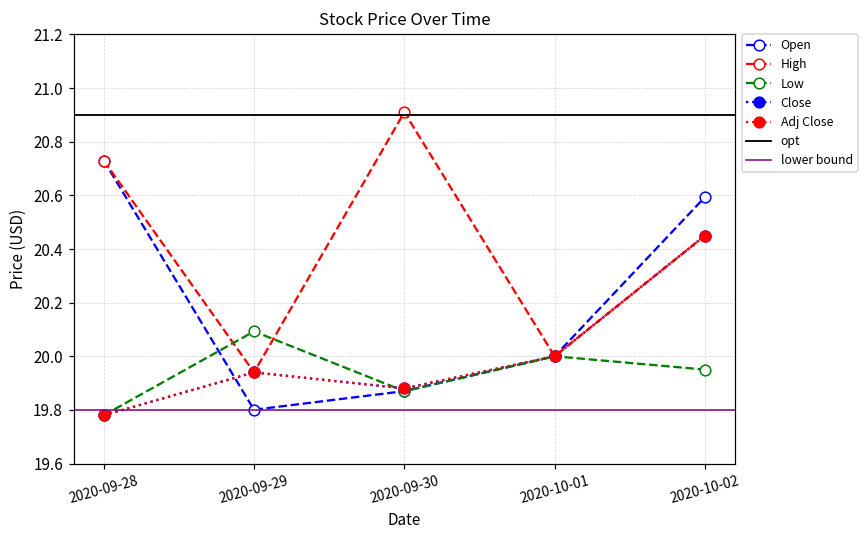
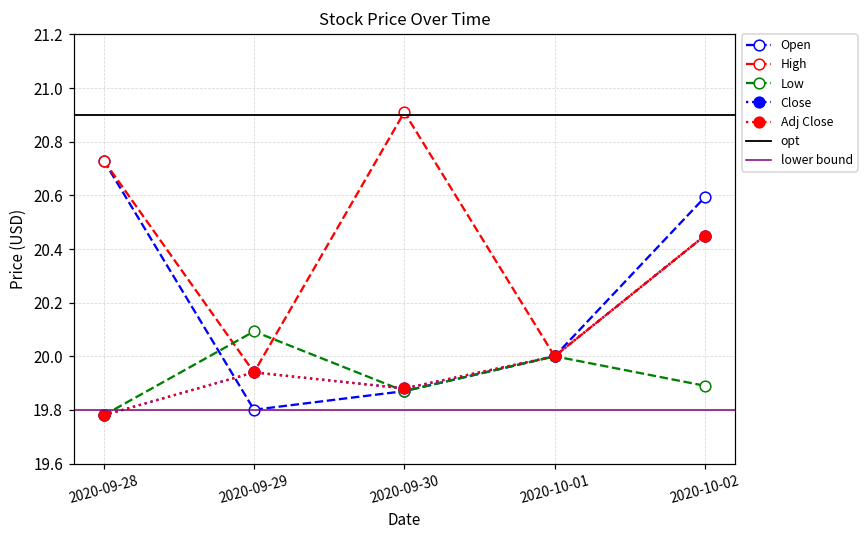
  {
    "Open": {
      "2020-09-29": 19.80,
      "2020-10-02": 20.59
    },
    "Low": {
      "2020-09-29": 20.09,
-     "2020-10-02": 19.95
+     "2020-10-02": 19.89
    }
  }
